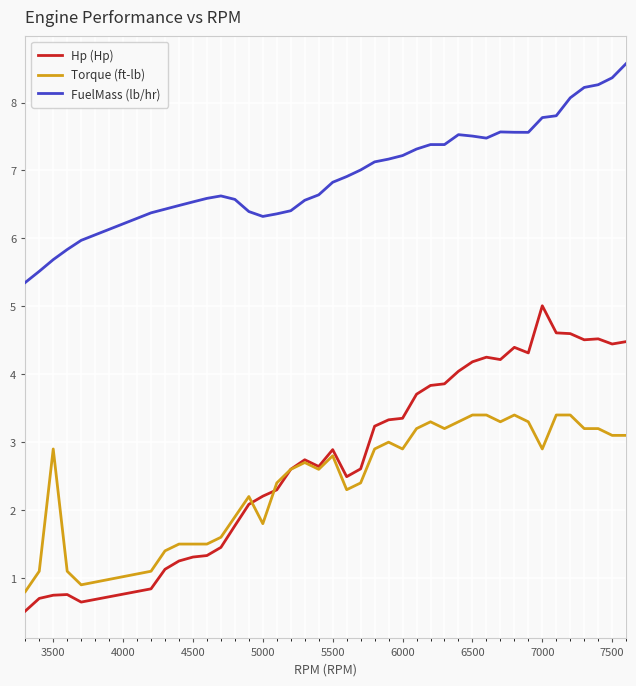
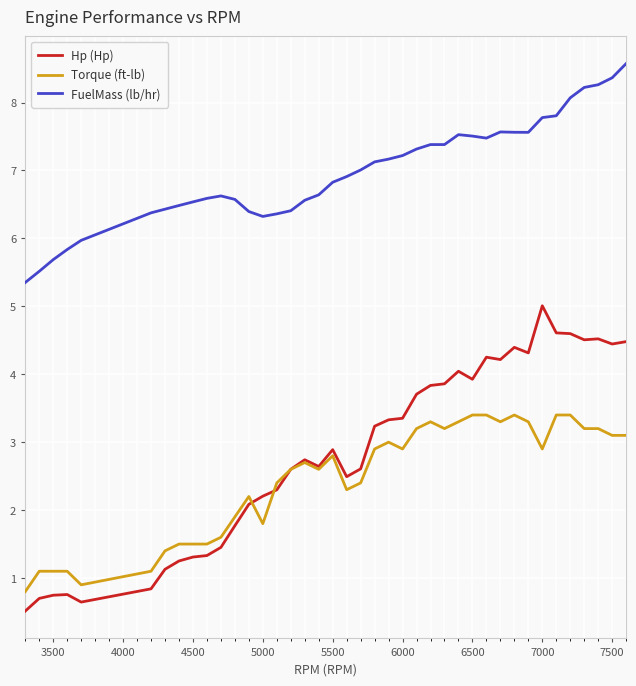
  {
    "Hp (Hp)": {
      "3500": 0.7,
      "4500": 1.3,
      "5000": 2.2,
      "5500": 2.9,
      "6000": 3.4,
-     "6500": 4.2,
+     "6500": 3.9,
      "7000": 5.0,
      "7500": 4.4
    },
    "Torque (ft-lb)": {
-     "3500": 2.9,
+     "3500": 1.1,
      "4500": 1.5,
      "5000": 1.8,
      "5500": 2.8,
      "6000": 2.9,
      "6500": 3.4,
      "7000": 2.9,
      "7500": 3.1
    },
    "FuelMass (lb/hr)": {
      "3500": 5.7,
      "4500": 6.5,
      "5000": 6.3,
      "5500": 6.8,
      "6000": 7.2,
      "6500": 7.5,
      "7000": 7.8,
      "7500": 8.4
    }
  }
